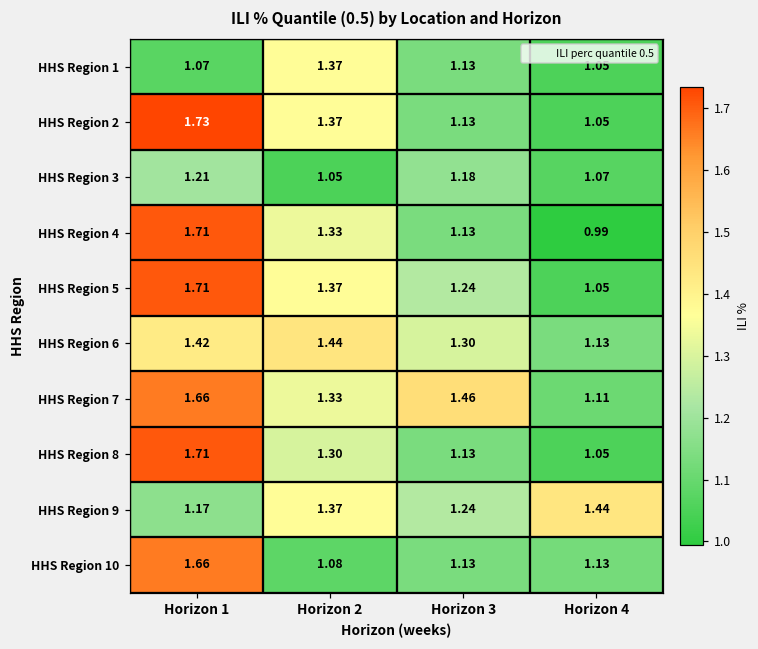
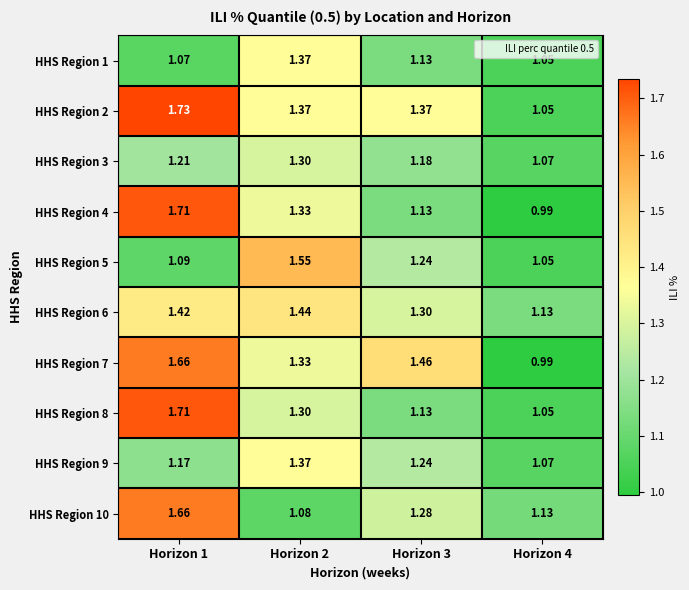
  {
    "HHS Region 1": {
      "Horizon 1": 1.07,
      "Horizon 2": 1.37,
      "Horizon 3": 1.13
    },
    "HHS Region 2": {
      "Horizon 1": 1.73,
      "Horizon 2": 1.37,
-     "Horizon 3": 1.13,
+     "Horizon 3": 1.37,
      "Horizon 4": 1.05
    },
    "HHS Region 3": {
      "Horizon 1": 1.21,
-     "Horizon 2": 1.05,
+     "Horizon 2": 1.30,
      "Horizon 3": 1.18,
      "Horizon 4": 1.07
    },
    "HHS Region 4": {
      "Horizon 1": 1.71,
      "Horizon 2": 1.33,
      "Horizon 3": 1.13,
      "Horizon 4": 0.99
    },
    "HHS Region 5": {
-     "Horizon 1": 1.71,
-     "Horizon 2": 1.37,
+     "Horizon 1": 1.09,
+     "Horizon 2": 1.55,
      "Horizon 3": 1.24,
      "Horizon 4": 1.05
    },
    "HHS Region 6": {
      "Horizon 1": 1.42,
      "Horizon 2": 1.44,
      "Horizon 3": 1.30,
      "Horizon 4": 1.13
    },
    "HHS Region 7": {
      "Horizon 1": 1.66,
      "Horizon 2": 1.33,
      "Horizon 3": 1.46,
-     "Horizon 4": 1.11
+     "Horizon 4": 0.99
    },
    "HHS Region 8": {
      "Horizon 1": 1.71,
      "Horizon 2": 1.30,
      "Horizon 3": 1.13,
      "Horizon 4": 1.05
    },
    "HHS Region 9": {
      "Horizon 1": 1.17,
      "Horizon 2": 1.37,
      "Horizon 3": 1.24,
-     "Horizon 4": 1.44
+     "Horizon 4": 1.07
    },
    "HHS Region 10": {
      "Horizon 1": 1.66,
      "Horizon 2": 1.08,
-     "Horizon 3": 1.13,
+     "Horizon 3": 1.28,
      "Horizon 4": 1.13
    }
  }
